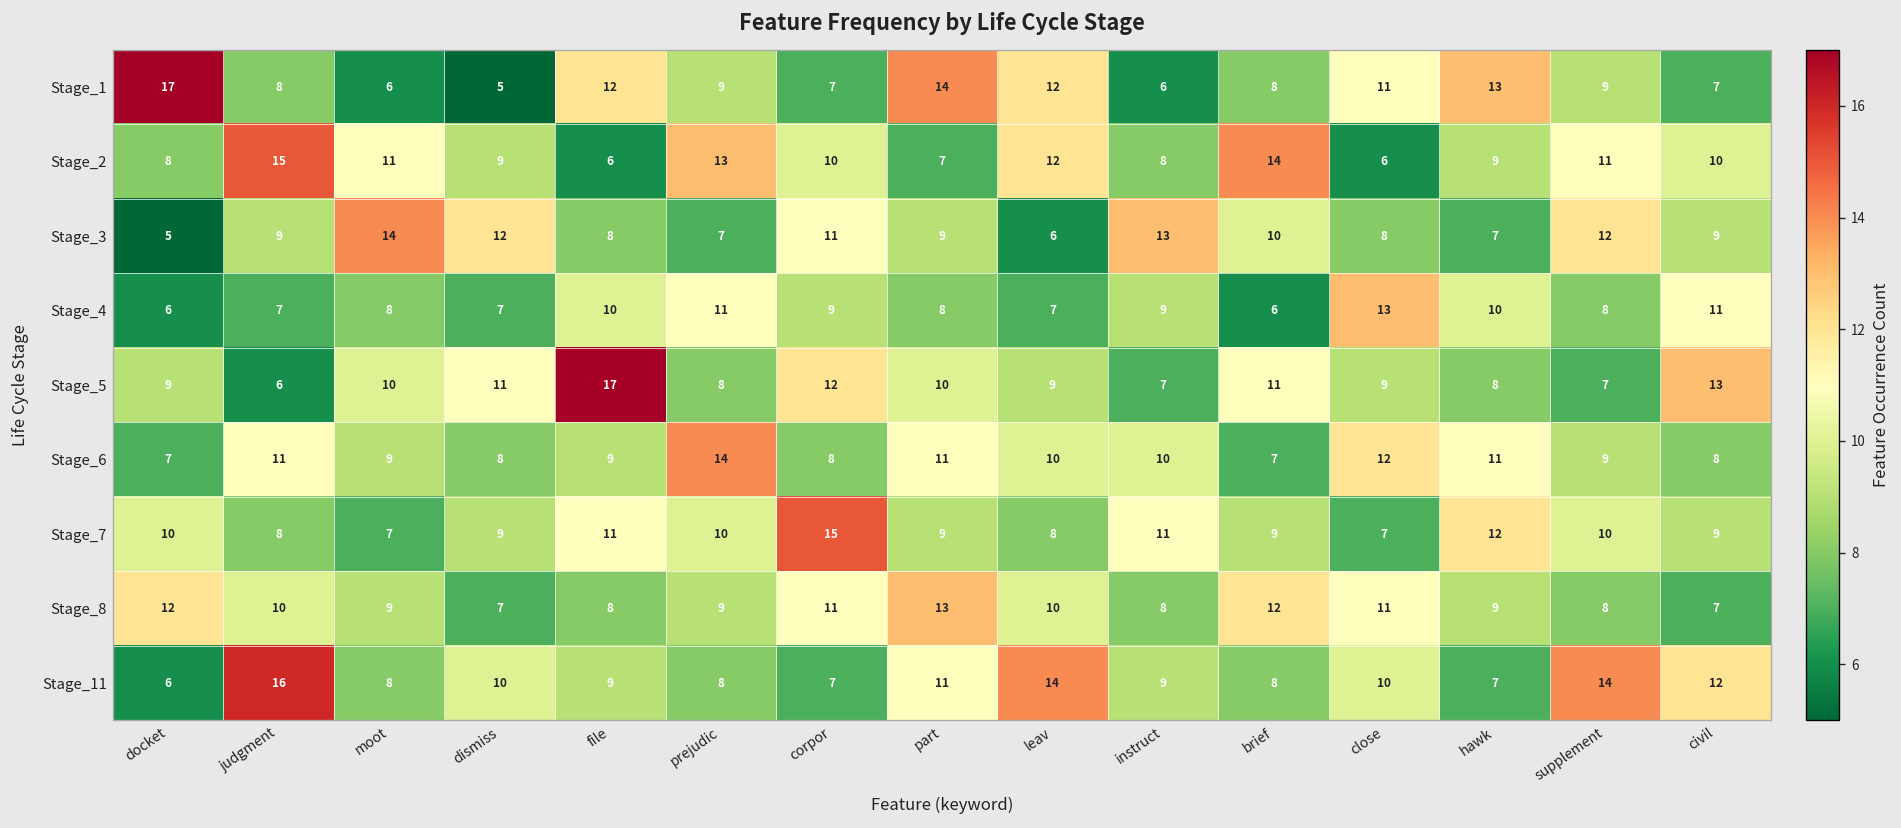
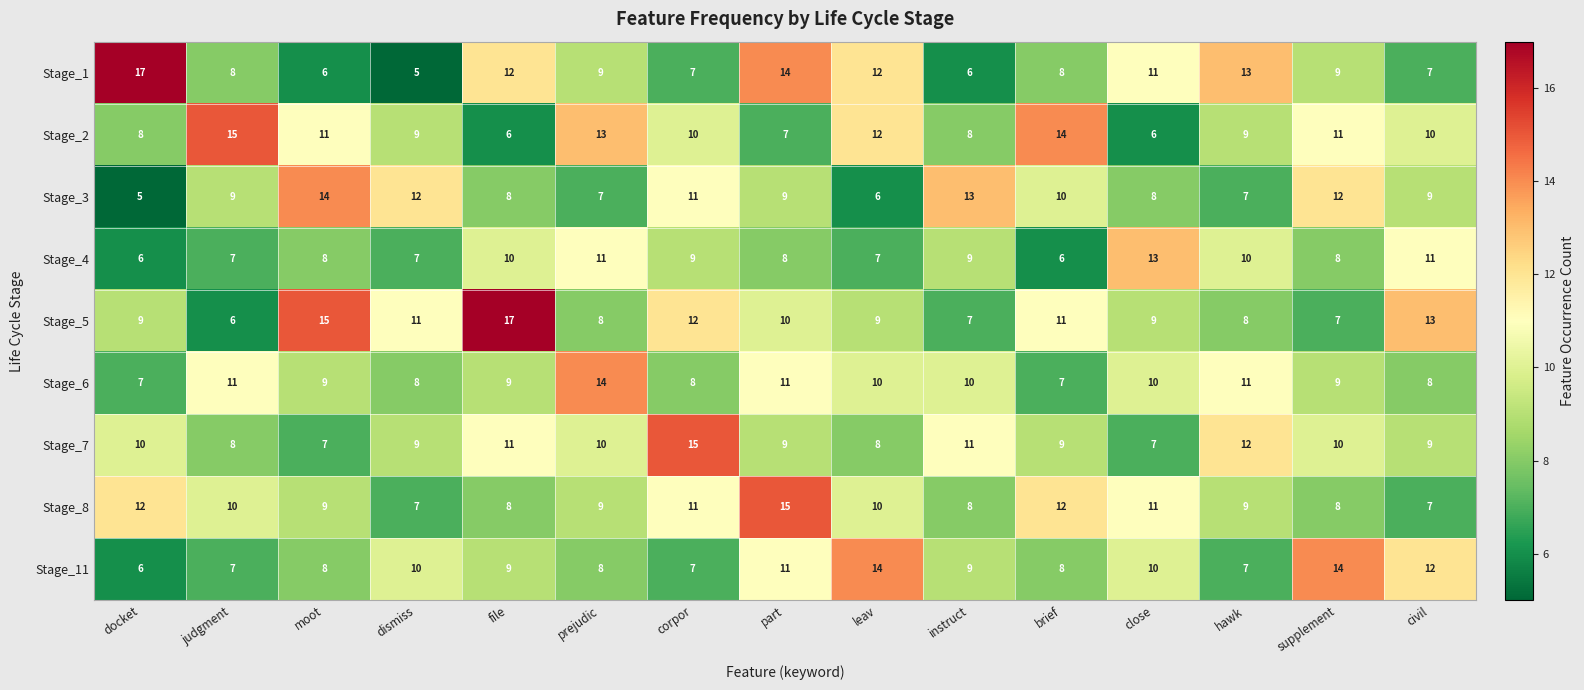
  {
    "Stage_1": {
      "docket": 17,
      "judgment": 8,
      "moot": 6,
      "dismiss": 5,
      "file": 12,
      "prejudic": 9,
      "corpor": 7,
      "part": 14,
      "leav": 12,
      "instruct": 6,
      "brief": 8,
      "close": 11,
      "hawk": 13,
      "supplement": 9,
      "civil": 7
    },
    "Stage_2": {
      "docket": 8,
      "judgment": 15,
      "moot": 11,
      "dismiss": 9,
      "file": 6,
      "prejudic": 13,
      "corpor": 10,
      "part": 7,
      "leav": 12,
      "instruct": 8,
      "brief": 14,
      "close": 6,
      "hawk": 9,
      "supplement": 11,
      "civil": 10
    },
    "Stage_3": {
      "docket": 5,
      "judgment": 9,
      "moot": 14,
      "dismiss": 12,
      "file": 8,
      "prejudic": 7,
      "corpor": 11,
      "part": 9,
      "leav": 6,
      "instruct": 13,
      "brief": 10,
      "close": 8,
      "hawk": 7,
      "supplement": 12,
      "civil": 9
    },
    "Stage_4": {
      "docket": 6,
      "judgment": 7,
      "moot": 8,
      "dismiss": 7,
      "file": 10,
      "prejudic": 11,
      "corpor": 9,
      "part": 8,
      "leav": 7,
      "instruct": 9,
      "brief": 6,
      "close": 13,
      "hawk": 10,
      "supplement": 8,
      "civil": 11
    },
    "Stage_5": {
      "docket": 9,
      "judgment": 6,
-     "moot": 10,
+     "moot": 15,
      "dismiss": 11,
      "file": 17,
      "prejudic": 8,
      "corpor": 12,
      "part": 10,
      "leav": 9,
      "instruct": 7,
      "brief": 11,
      "close": 9,
      "hawk": 8,
      "supplement": 7,
      "civil": 13
    },
    "Stage_6": {
      "docket": 7,
      "judgment": 11,
      "moot": 9,
      "dismiss": 8,
      "file": 9,
      "prejudic": 14,
      "corpor": 8,
      "part": 11,
      "leav": 10,
      "instruct": 10,
      "brief": 7,
-     "close": 12,
+     "close": 10,
      "hawk": 11,
      "supplement": 9,
      "civil": 8
    },
    "Stage_7": {
      "docket": 10,
      "judgment": 8,
      "moot": 7,
      "dismiss": 9,
      "file": 11,
      "prejudic": 10,
      "corpor": 15,
      "part": 9,
      "leav": 8,
      "instruct": 11,
      "brief": 9,
      "close": 7,
      "hawk": 12,
      "supplement": 10,
      "civil": 9
    },
    "Stage_8": {
      "docket": 12,
      "judgment": 10,
      "moot": 9,
      "dismiss": 7,
      "file": 8,
      "prejudic": 9,
      "corpor": 11,
-     "part": 13,
+     "part": 15,
      "leav": 10,
      "instruct": 8,
      "brief": 12,
      "close": 11,
      "hawk": 9,
      "supplement": 8,
      "civil": 7
    },
    "Stage_11": {
      "docket": 6,
-     "judgment": 16,
+     "judgment": 7,
      "moot": 8,
      "dismiss": 10,
      "file": 9,
      "prejudic": 8,
      "corpor": 7,
      "part": 11,
      "leav": 14,
      "instruct": 9,
      "brief": 8,
      "close": 10,
      "hawk": 7,
      "supplement": 14,
      "civil": 12
    }
  }
